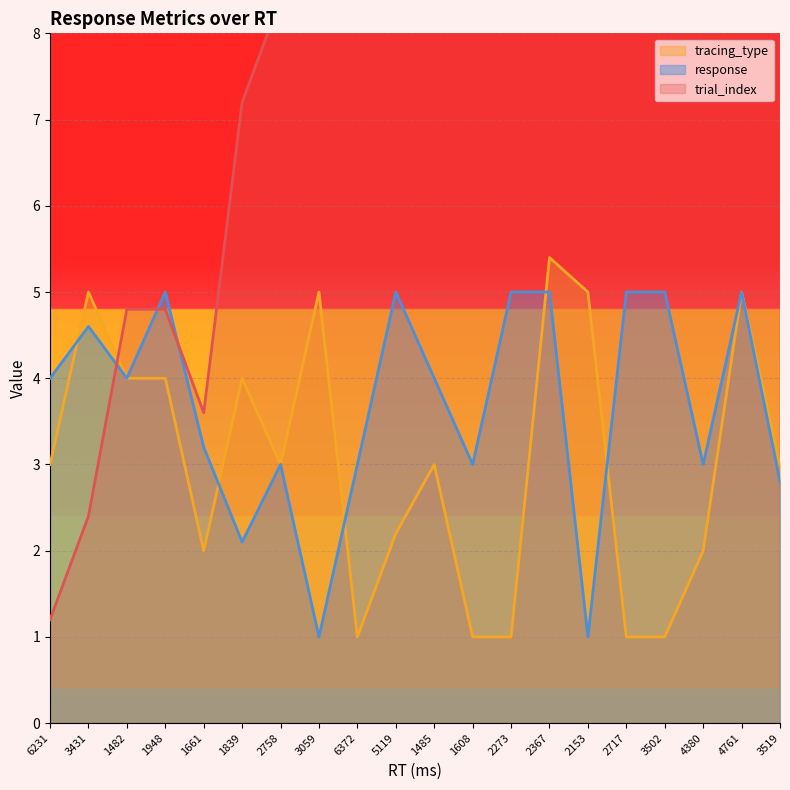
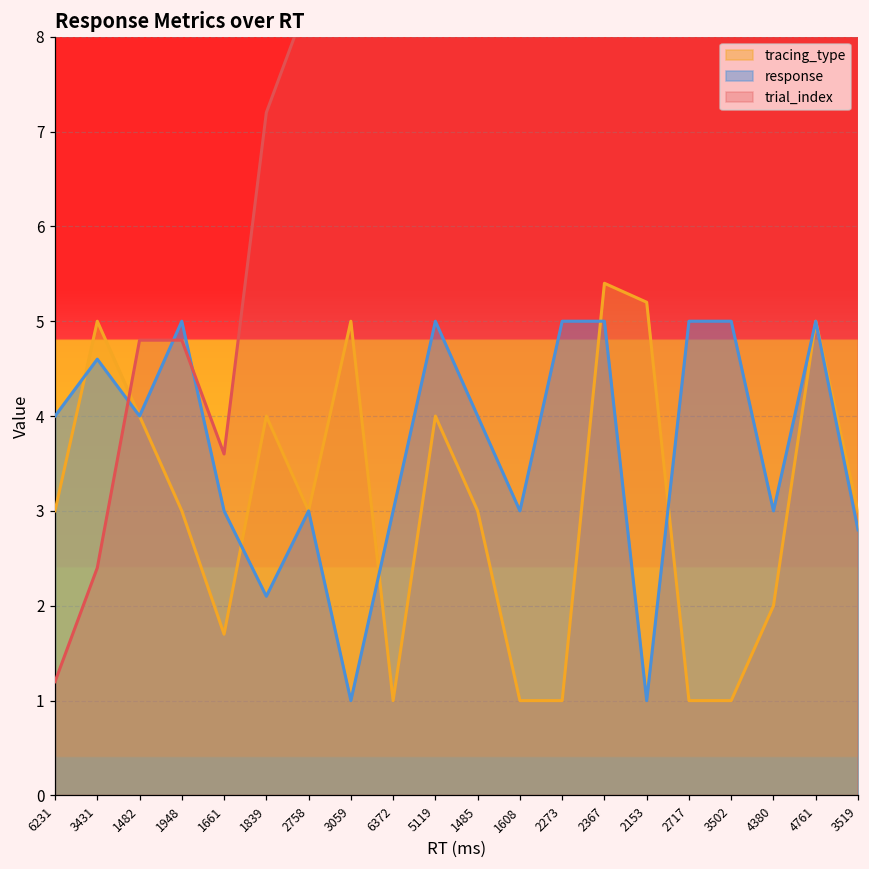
  {
    "tracing_type": {
      "6231": 3.0,
      "3431": 5.0,
-     "1948": 4,
-     "1661": 2.0,
+     "1948": 3,
+     "1661": 1.7,
      "1839": 4.0,
      "3059": 5.0,
      "6372": 1.0,
-     "5119": 2.2,
+     "5119": 4.0,
      "1485": 3.0,
      "1608": 1.0,
      "2273": 1.0,
      "2367": 5.4,
-     "2153": 5.0,
+     "2153": 5.2,
      "2717": 1.0,
      "3502": 1.0,
      "4380": 2.0,
      "3519": 3.0
    },
    "response": {
      "6231": 4.0,
      "3431": 4.6,
      "1948": 5.0,
-     "1661": 3.2,
+     "1661": 3.0,
      "1839": 2.1,
      "3059": 1.0,
      "6372": 3.0,
      "5119": 5.0,
      "1485": 4.0,
      "1608": 3.0,
      "2273": 5.0,
      "2367": 5.0,
      "2153": 1.0,
      "2717": 5.0,
      "3502": 5.0,
      "4380": 3.0,
      "3519": 2.8
    },
    "trial_index": {
      "6231": 1.2,
      "3431": 2.4,
      "1482": 4.8,
      "1948": 4.8,
      "1661": 3.6,
      "1839": 7.2
    }
  }
